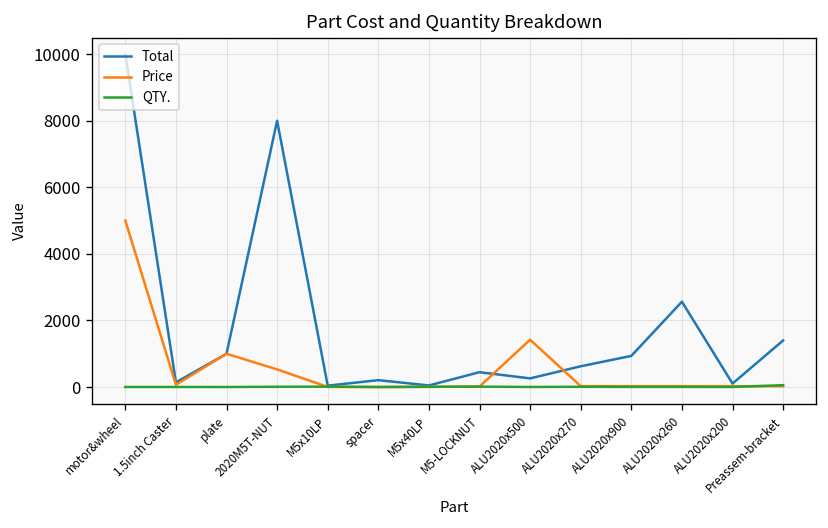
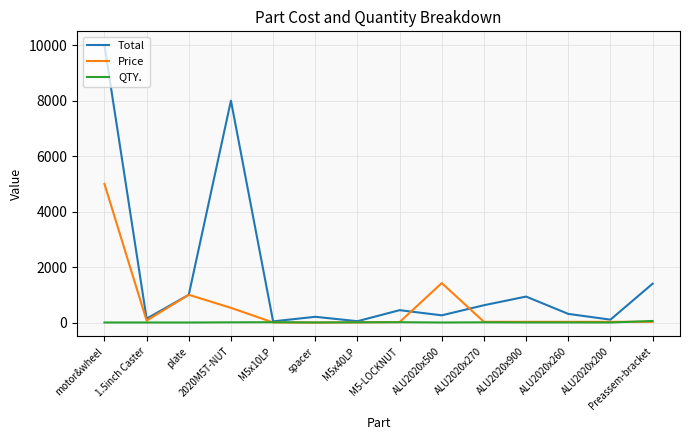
  {
    "Total": {
      "2020M5T-NUT": 8000,
      "spacer": 200,
      "M5-LOCKNUT": 400,
      "ALU2020x500": 300,
      "ALU2020x270": 600,
      "ALU2020x900": 900,
-     "ALU2020x260": 2600,
+     "ALU2020x260": 300,
      "Preassem-bracket": 1400
    },
    "Price": {
      "motor&wheel": 5000,
      "2020M5T-NUT": 500,
      "ALU2020x500": 1400
    },
    "QTY.": {
      "motor&wheel": 0,
      "plate": 0,
      "2020M5T-NUT": 0,
      "ALU2020x500": 0
    }
  }
